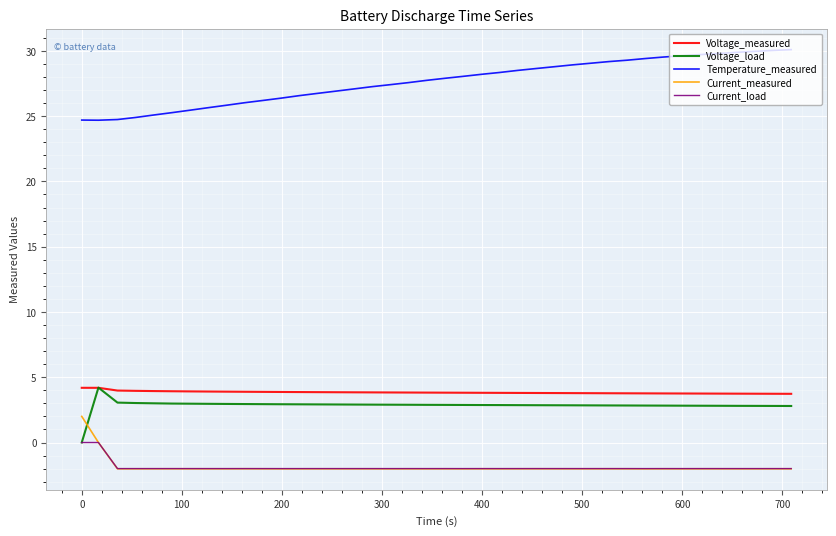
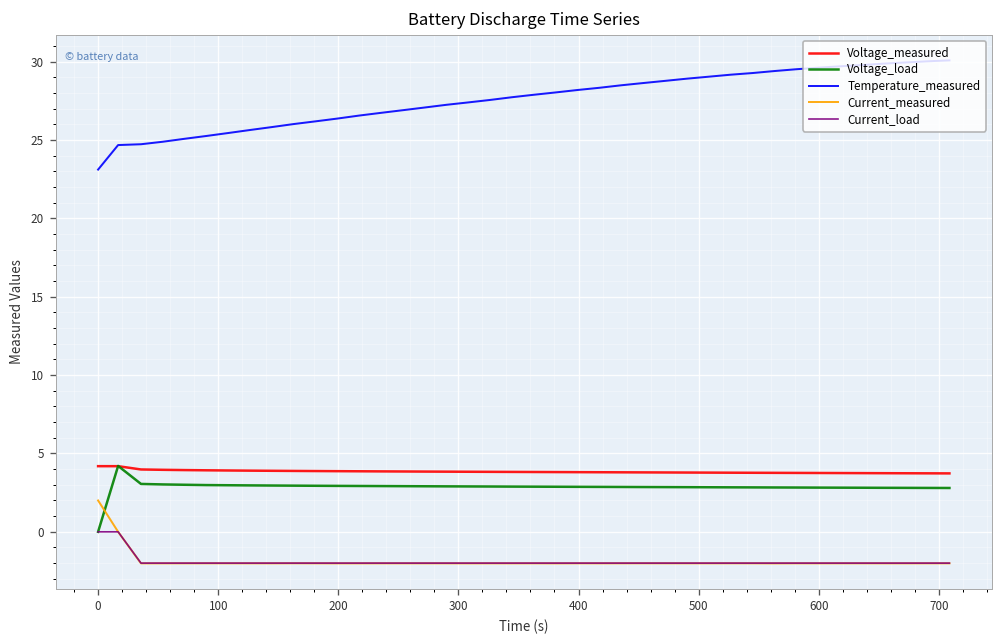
  {
    "Voltage_measured": {
      "0": 4.2
    },
    "Temperature_measured": {
-     "0": 24.7
+     "0": 23.1
    },
    "Current_measured": {
      "0": 2.0
    }
  }
